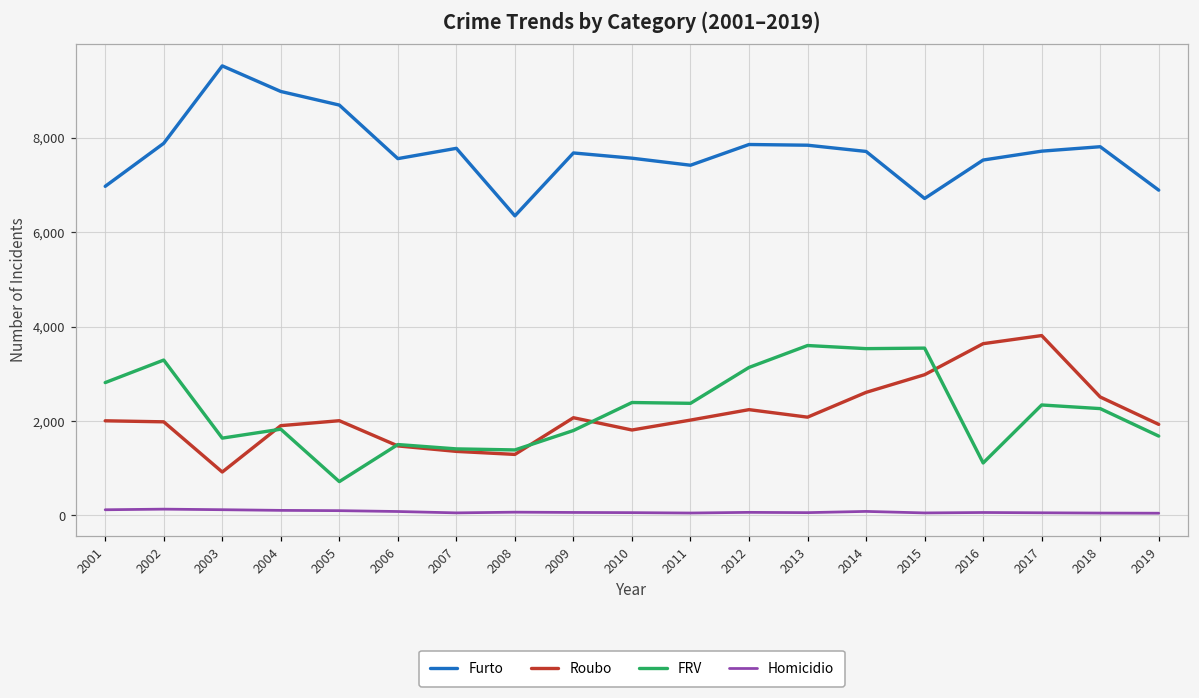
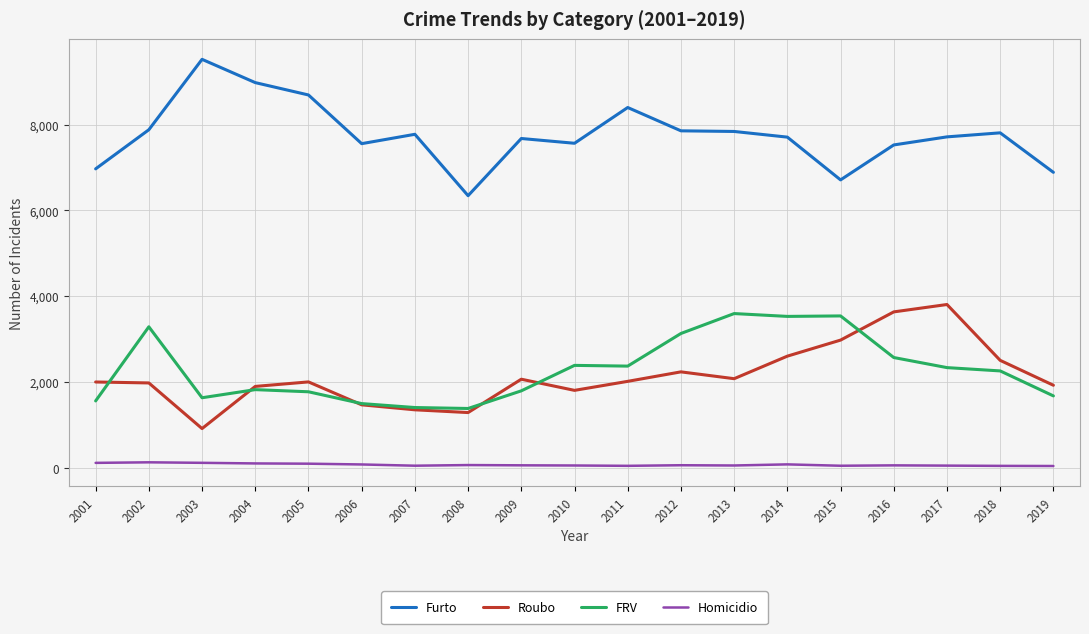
  {
    "Furto": {
      "2001": "7,000",
      "2002": "7,900",
      "2003": "9,500",
      "2004": "9,000",
      "2005": "8,700",
      "2006": "7,600",
      "2007": "7,800",
      "2008": "6,300",
      "2009": "7,700",
      "2010": "7,600",
-     "2011": "7,400",
+     "2011": "8,400",
      "2012": "7,900",
      "2013": "7,800",
      "2014": "7,700",
      "2015": "6,700",
      "2016": "7,500",
      "2017": "7,700",
      "2018": "7,800",
      "2019": "6,900"
    },
    "Roubo": {
      "2001": "2,000",
      "2002": "2,000",
      "2003": "900",
      "2004": "1,900",
      "2005": "2,000",
      "2008": "1,300",
      "2009": "2,100",
      "2010": "1,800",
      "2011": "2,000",
      "2012": "2,200",
      "2013": "2,100",
      "2014": "2,600",
      "2015": "3,000",
      "2016": "3,600",
      "2017": "3,800",
      "2018": "2,500",
      "2019": "1,900"
    },
    "FRV": {
-     "2001": "2,800",
+     "2001": "1,600",
      "2002": "3,300",
      "2003": "1,600",
      "2004": "1,800",
-     "2005": "700",
+     "2005": "1,800",
      "2008": "1,400",
      "2009": "1,800",
      "2010": "2,400",
      "2011": "2,400",
      "2012": "3,100",
      "2013": "3,600",
      "2014": "3,500",
      "2015": "3,500",
-     "2016": "1,100",
+     "2016": "2,600",
      "2017": "2,300",
      "2018": "2,300",
      "2019": "1,700"
    },
    "Homicidio": {
      "2001": "100",
      "2002": "100",
      "2003": "100",
      "2004": "100",
      "2005": "100",
      "2006": "100",
      "2007": "100",
      "2008": "100",
      "2009": "100",
      "2010": "100",
      "2011": "100",
      "2012": "100",
      "2013": "100",
      "2014": "100",
      "2015": "100",
      "2016": "100",
      "2017": "100",
      "2018": "100",
      "2019": "0"
    }
  }
